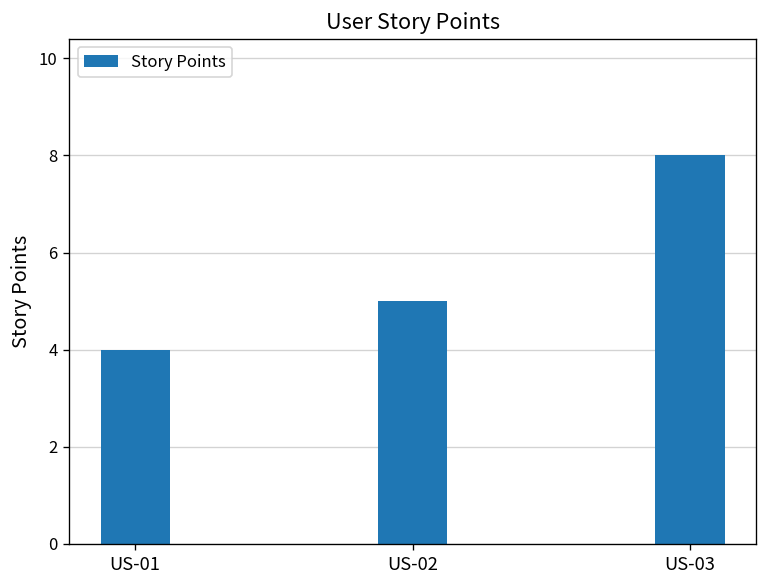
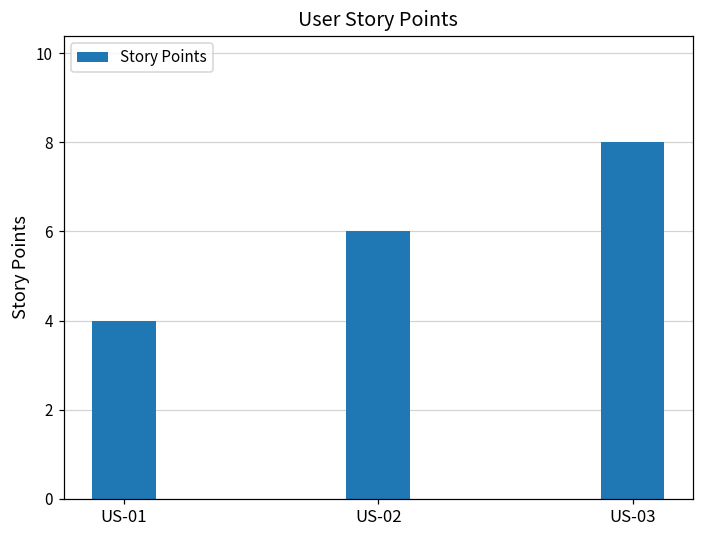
  {
    "US-01": 4,
-   "US-02": 5,
+   "US-02": 6,
    "US-03": 8
  }
